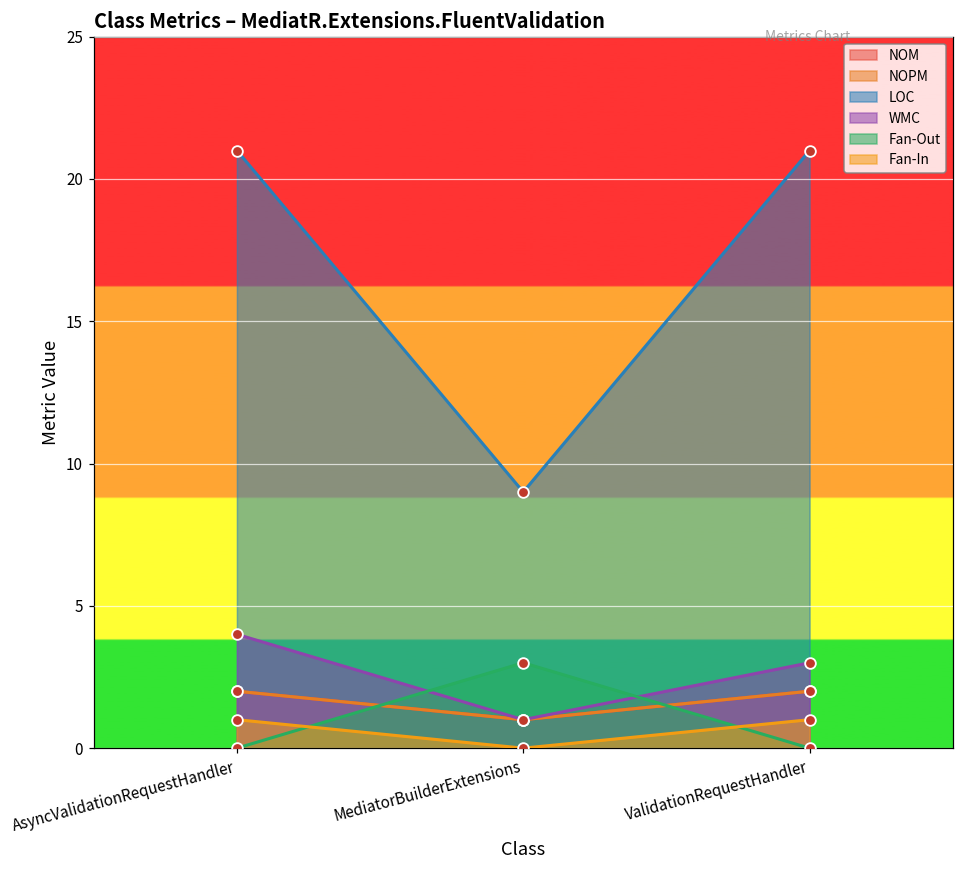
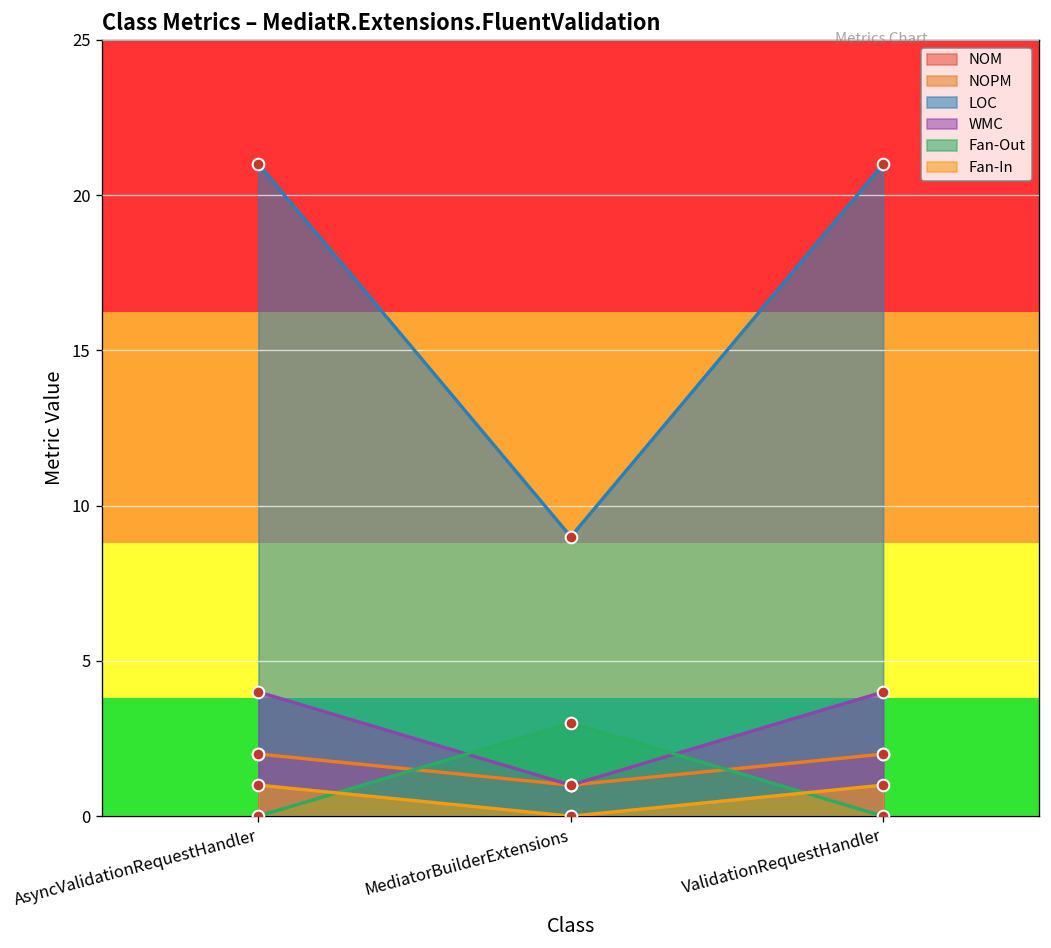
  {
    "LOC": {
      "AsyncValidationRequestHandler": 21,
      "MediatorBuilderExtensions": 9,
      "ValidationRequestHandler": 21
    },
    "WMC": {
      "AsyncValidationRequestHandler": 4,
-     "ValidationRequestHandler": 3
+     "ValidationRequestHandler": 4
    },
    "Fan-Out": {
      "AsyncValidationRequestHandler": 0,
      "MediatorBuilderExtensions": 3,
      "ValidationRequestHandler": 0
    }
  }
